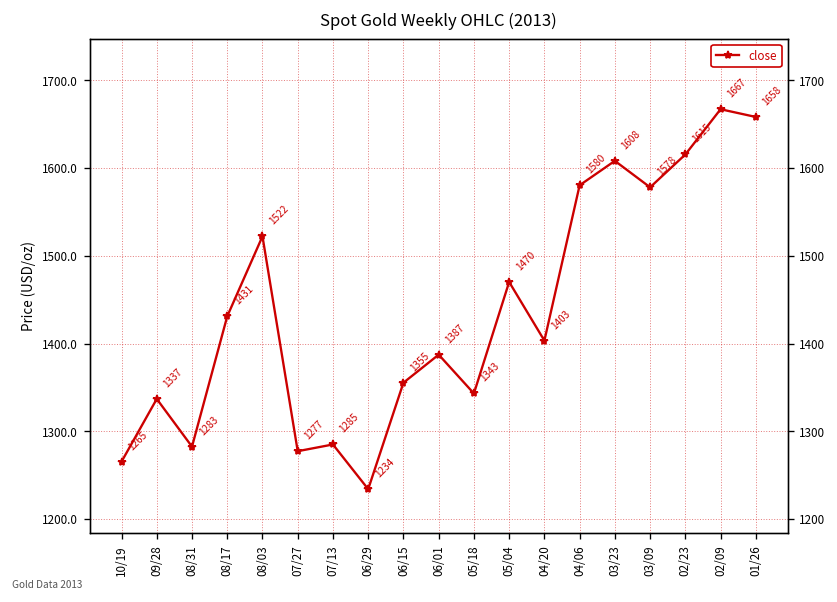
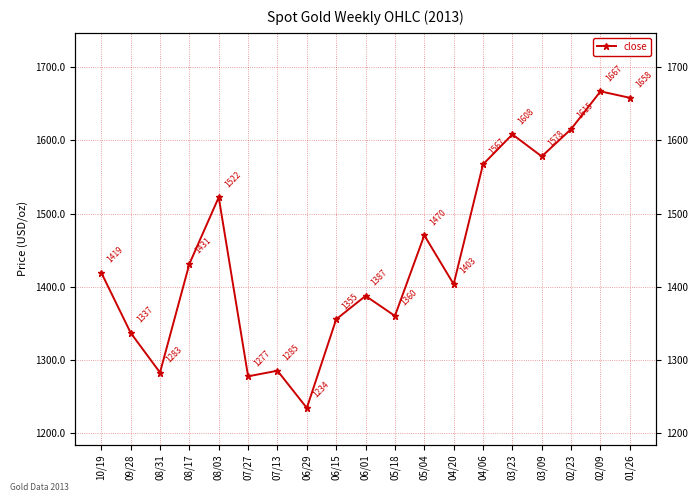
  {
-   "10/19": 1265,
+   "10/19": 1419,
    "09/28": 1337,
    "08/31": 1283,
    "08/17": 1431,
    "08/03": 1522,
    "07/27": 1277,
    "07/13": 1285,
    "06/29": 1234,
    "06/15": 1355,
    "06/01": 1387,
-   "05/18": 1343,
+   "05/18": 1360,
    "05/04": 1470,
    "04/20": 1403,
-   "04/06": 1580,
+   "04/06": 1567,
    "03/23": 1608,
    "03/09": 1578,
    "02/23": 1615,
    "02/09": 1667,
    "01/26": 1658
  }
